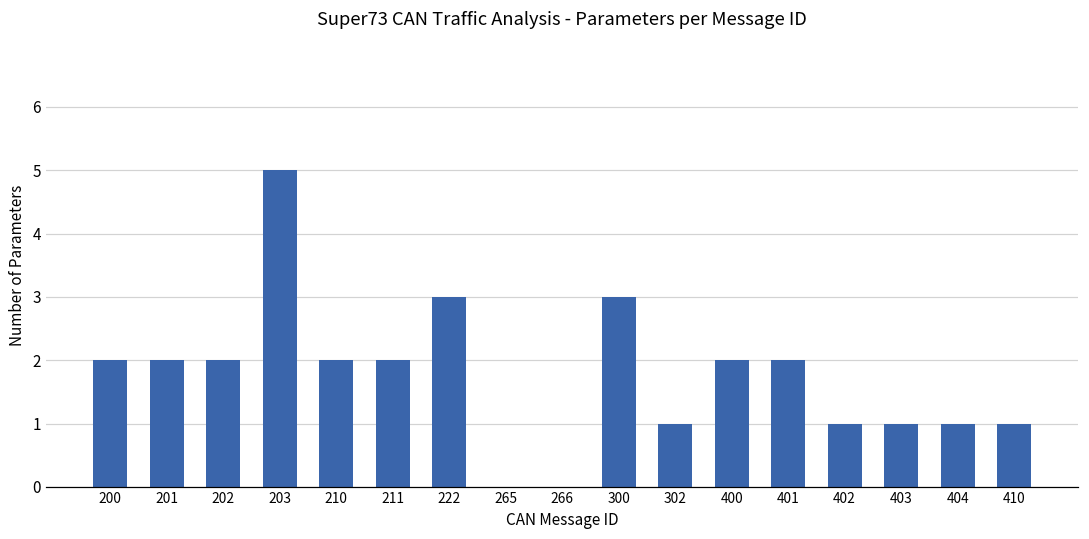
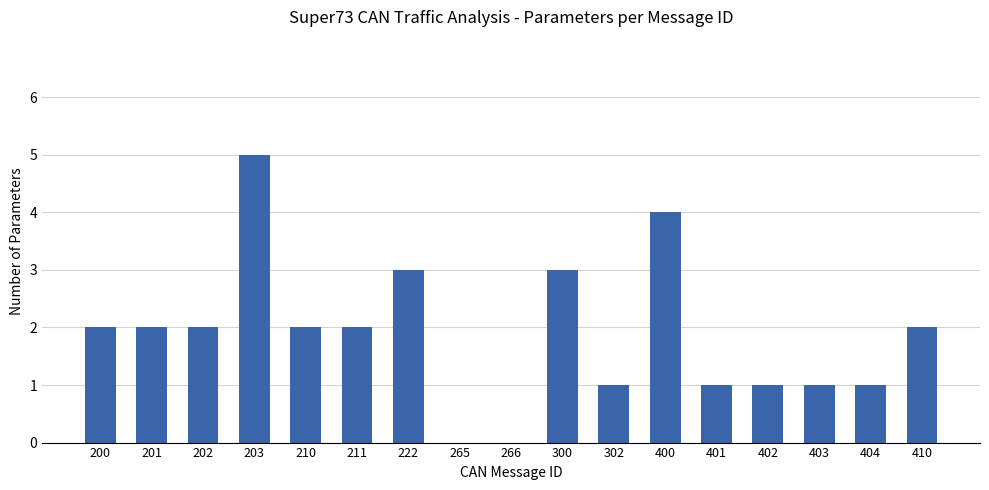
  {
    "200": 2,
    "201": 2,
    "202": 2,
    "203": 5,
    "210": 2,
    "211": 2,
    "222": 3,
    "265": 0,
    "266": 0,
    "300": 3,
    "302": 1,
-   "400": 2,
-   "401": 2,
+   "400": 4,
+   "401": 1,
    "402": 1,
    "403": 1,
    "404": 1,
-   "410": 1
+   "410": 2
  }
